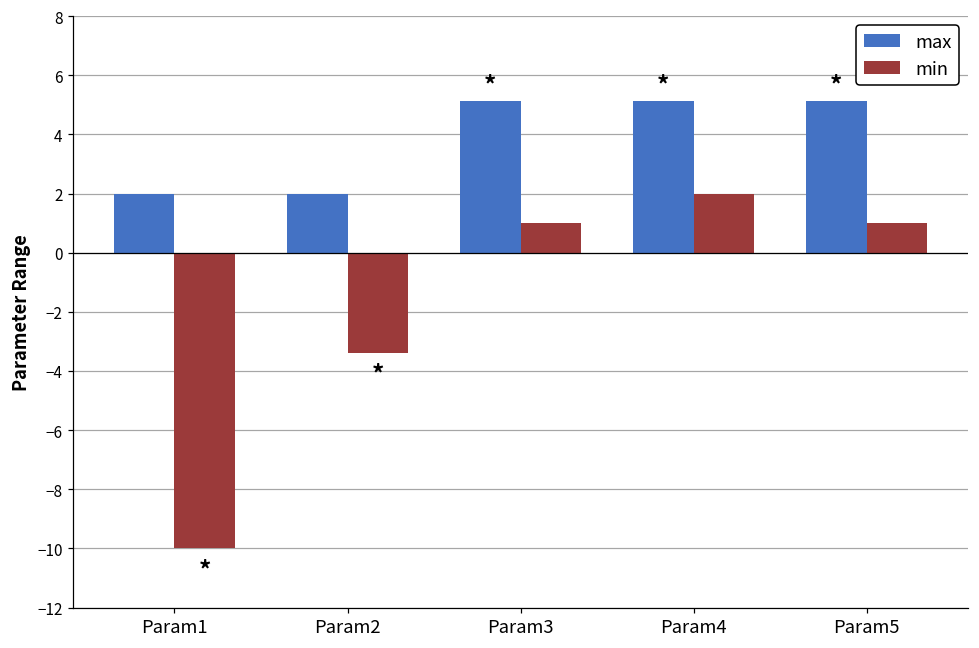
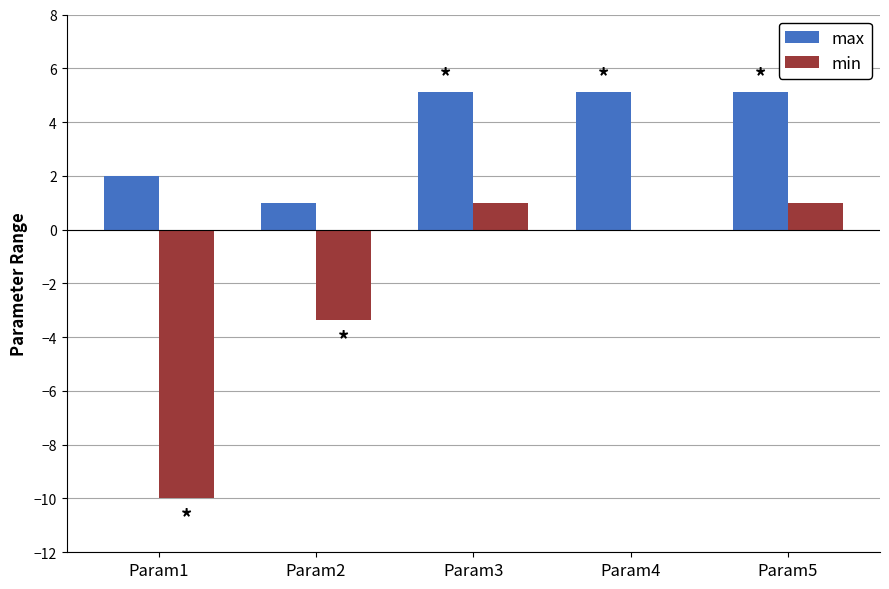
  {
    "max": {
      "Param1": 2,
-     "Param2": 2,
+     "Param2": 1,
      "Param3": 5.1,
      "Param4": 5.1,
      "Param5": 5.1
    },
    "min": {
      "Param1": -10,
      "Param2": -3.4,
      "Param3": 1,
-     "Param4": 2,
+     "Param4": 0,
      "Param5": 1
    }
  }
